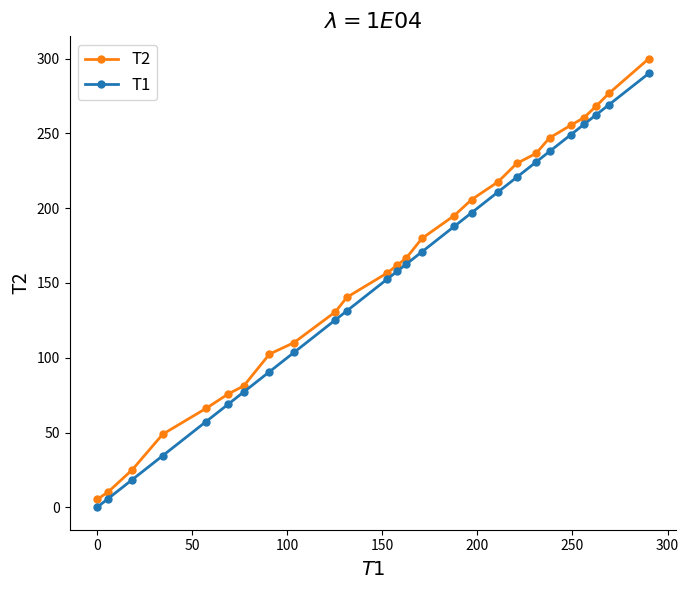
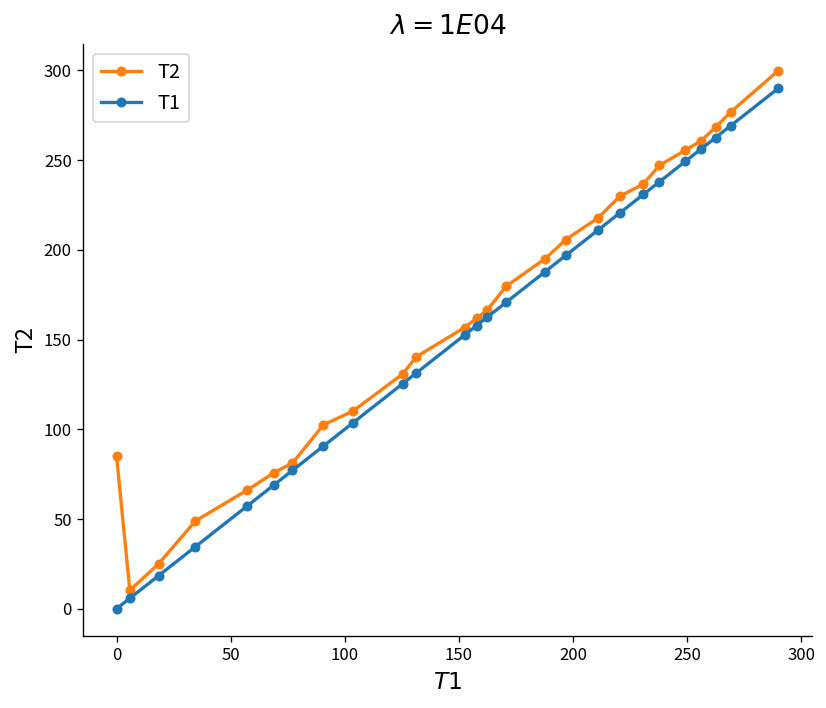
  {
    "T2": {
-     "0": 5
+     "0": 85
    },
    "T1": {
      "0": 0
    }
  }
